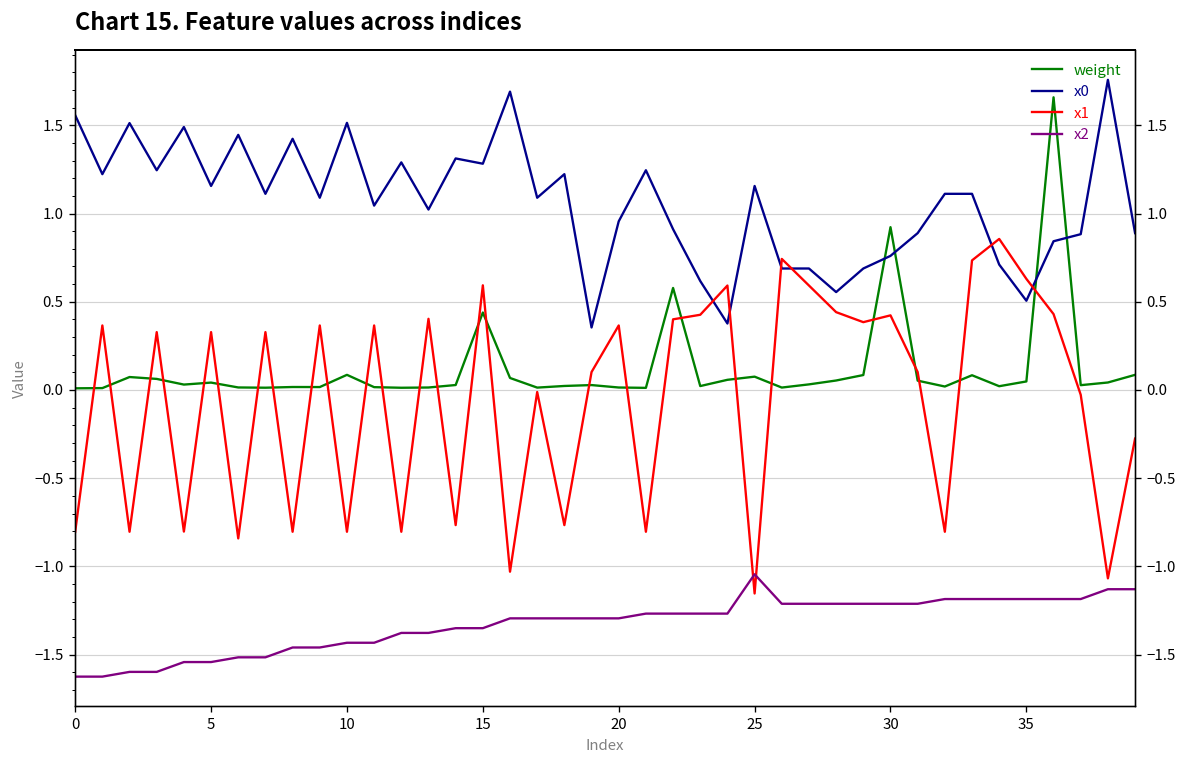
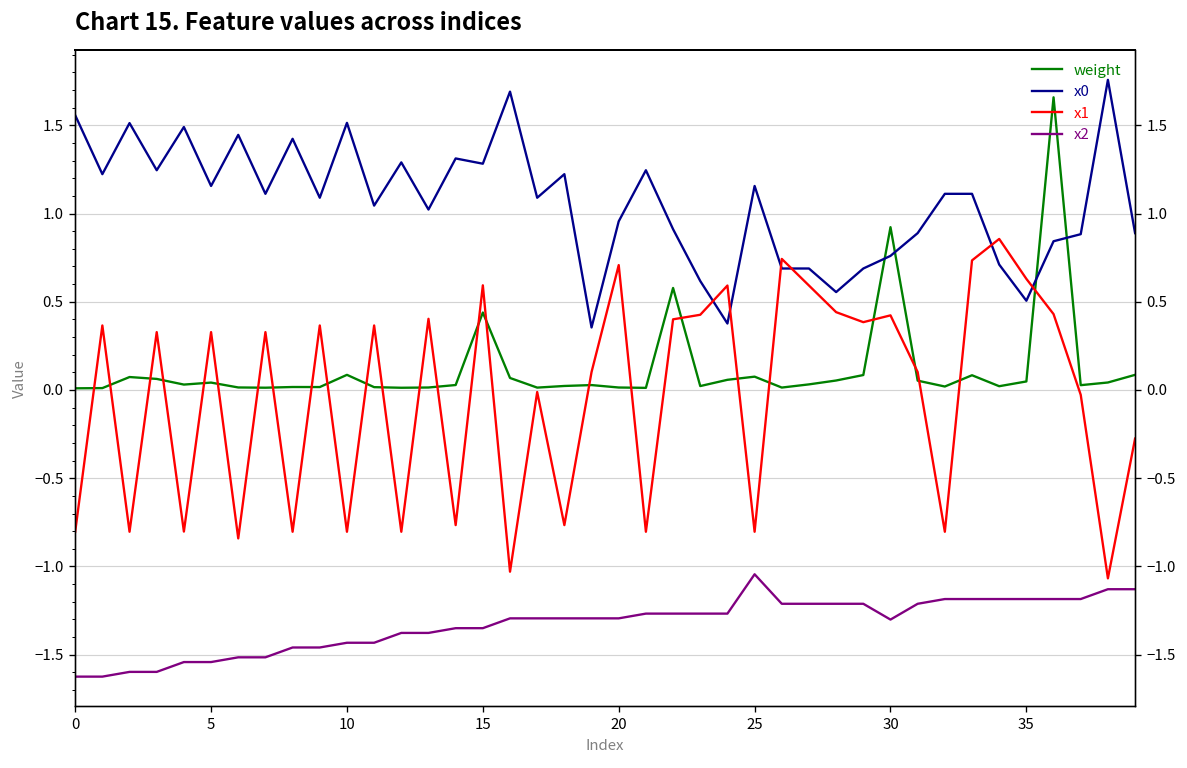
  {
    "weight": {
      "0": 0.01,
      "5": 0.04,
      "10": 0.09,
      "15": 0.44,
      "20": 0.01,
      "25": 0.08,
      "30": 0.92,
      "35": 0.05
    },
    "x0": {
      "0": 1.56,
      "5": 1.16,
      "10": 1.51,
      "15": 1.28,
      "20": 0.96,
      "25": 1.16,
      "30": 0.76,
      "35": 0.51
    },
    "x1": {
      "0": -0.80,
      "5": 0.33,
      "10": -0.80,
      "15": 0.59,
-     "20": 0.37,
-     "25": -1.15,
+     "20": 0.71,
+     "25": -0.80,
      "30": 0.42,
      "35": 0.63
    },
    "x2": {
      "0": -1.62,
      "5": -1.54,
      "10": -1.43,
      "15": -1.35,
      "20": -1.29,
      "25": -1.04,
-     "30": -1.21,
+     "30": -1.30,
      "35": -1.18
    }
  }
